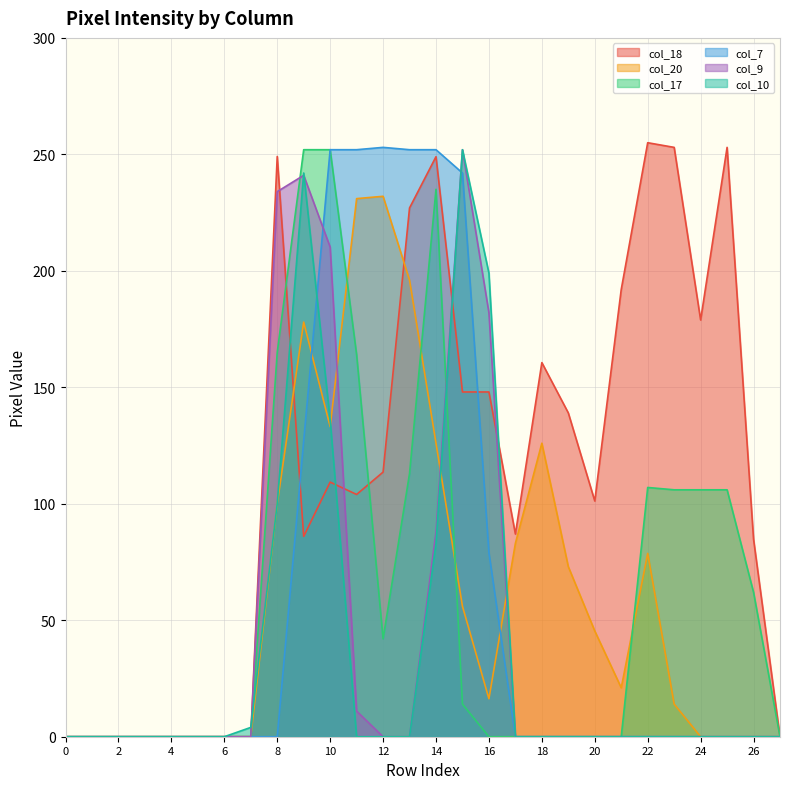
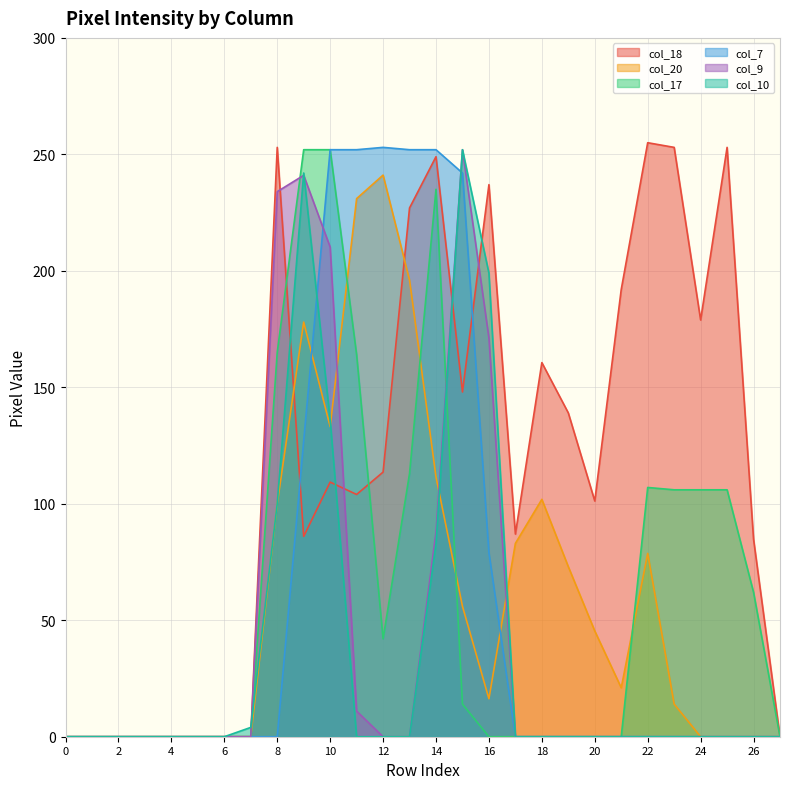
  {
    "col_18": {
-     "8": 249,
+     "8": 253,
      "10": 109,
      "12": 114,
      "14": 249,
-     "16": 148,
+     "16": 237,
      "18": 161,
      "20": 101,
      "22": 255,
      "24": 179,
      "26": 85
    },
    "col_20": {
      "10": 133,
-     "12": 232,
-     "14": 126,
+     "12": 241,
+     "14": 112,
      "16": 16,
-     "18": 126,
+     "18": 102,
      "20": 45,
      "22": 79
    },
    "col_9": {
      "8": 234,
      "10": 210,
      "14": 88,
-     "16": 182
+     "16": 171
    }
  }
